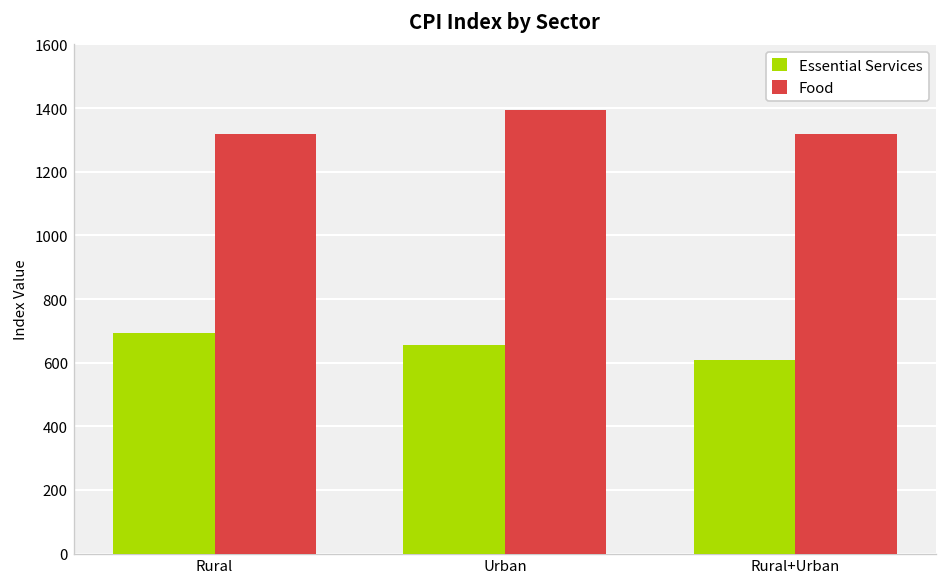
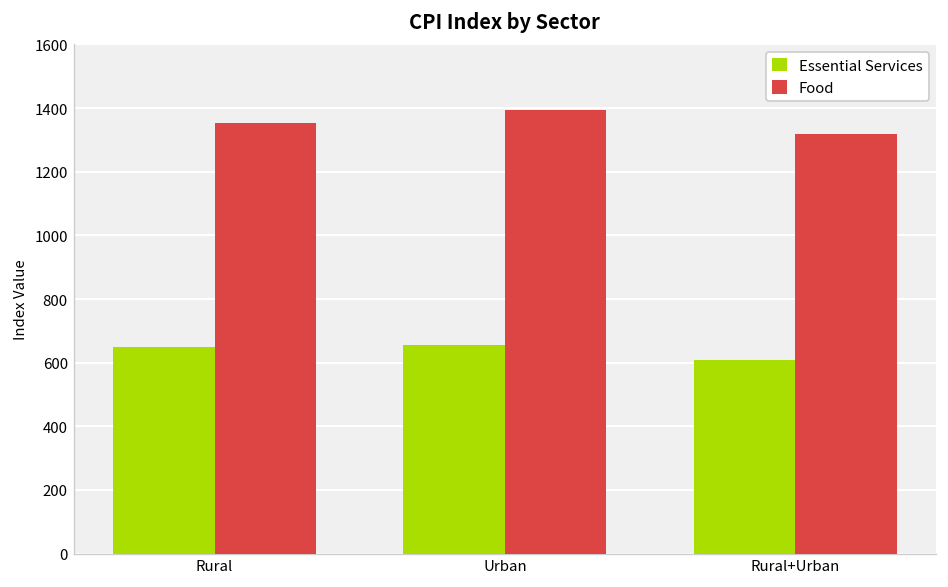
  {
    "Essential Services": {
-     "Rural": 690,
+     "Rural": 650,
      "Urban": 650,
      "Rural+Urban": 610
    },
    "Food": {
-     "Rural": 1320,
+     "Rural": 1350,
      "Urban": 1400,
      "Rural+Urban": 1320
    }
  }
